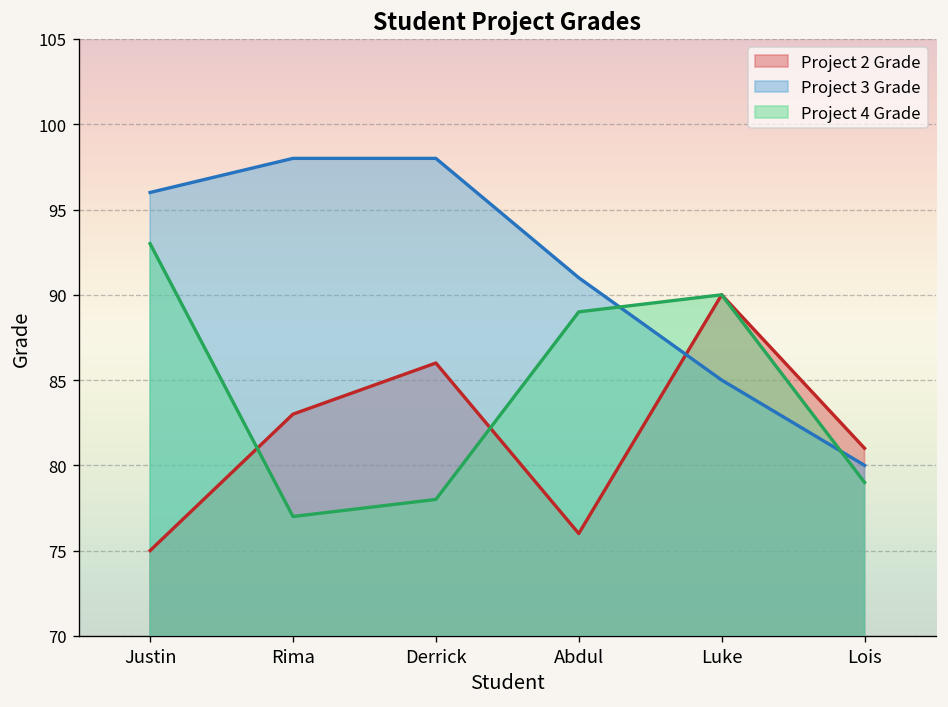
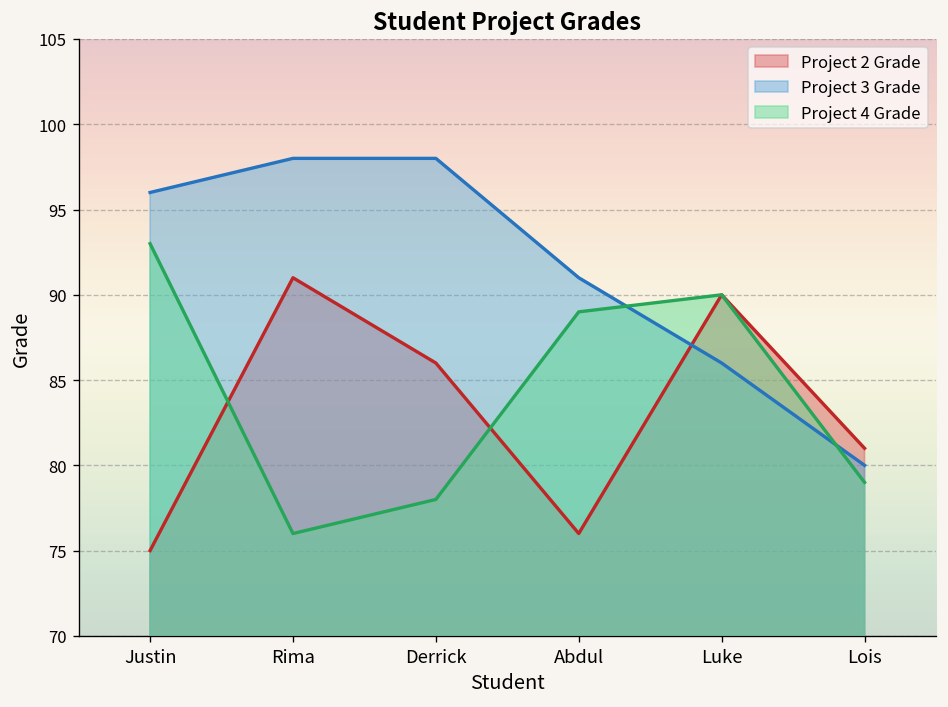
  {
    "Project 2 Grade": {
      "Justin": 75,
-     "Rima": 83,
+     "Rima": 91,
      "Derrick": 86,
      "Abdul": 76,
      "Lois": 81
    },
    "Project 3 Grade": {
      "Justin": 96,
      "Rima": 98,
      "Derrick": 98,
      "Abdul": 91,
-     "Luke": 85,
+     "Luke": 86,
      "Lois": 80
    },
    "Project 4 Grade": {
      "Justin": 93,
-     "Rima": 77,
+     "Rima": 76,
      "Derrick": 78,
      "Abdul": 89,
      "Lois": 79
    }
  }
